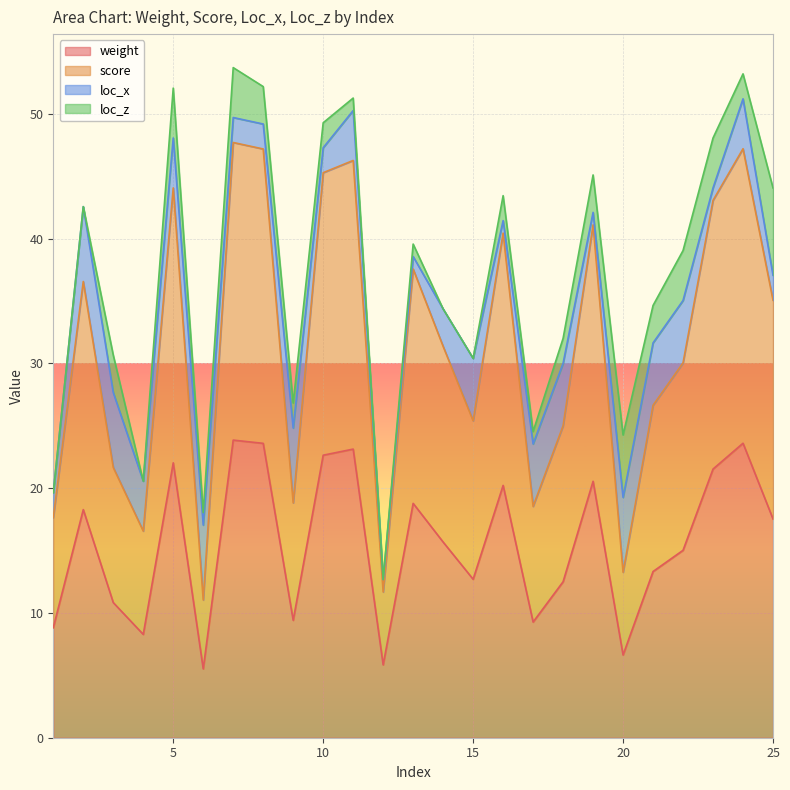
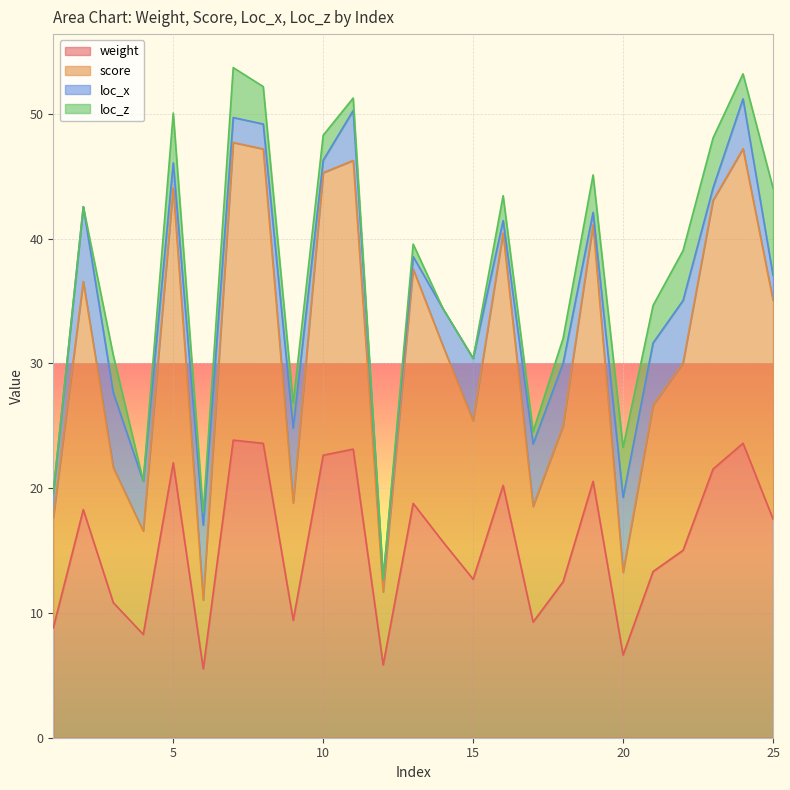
  {
    "loc_x": {
-     "5": 4,
-     "10": 2,
+     "5": 2,
+     "10": 1,
      "20": 6,
      "25": 2
    },
    "loc_z": {
      "5": 4,
      "10": 2,
-     "20": 5,
+     "20": 4,
      "25": 7
    }
  }
